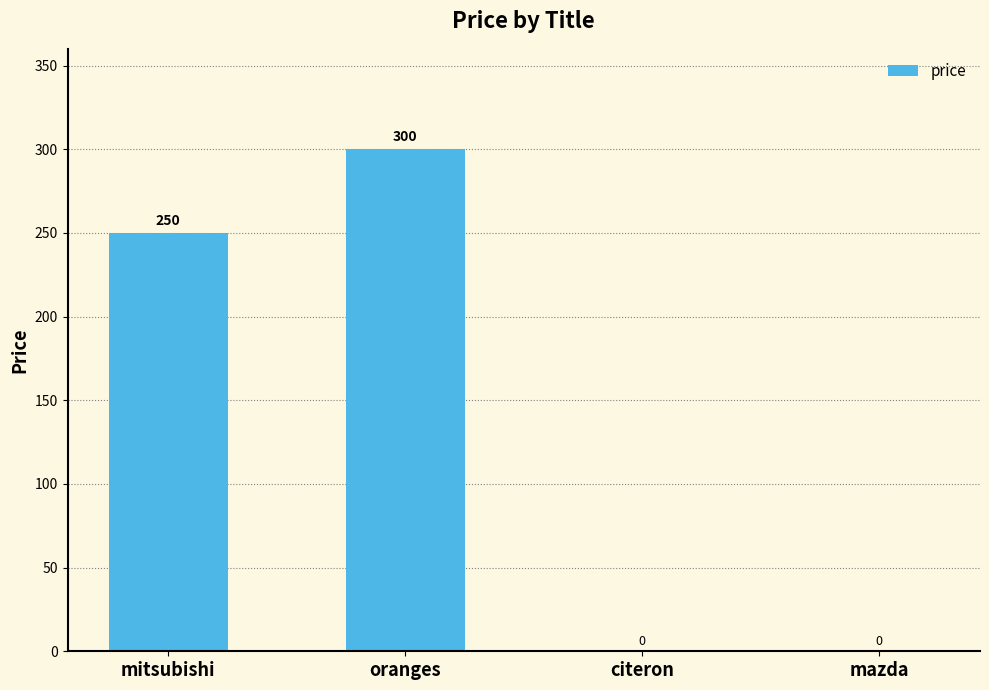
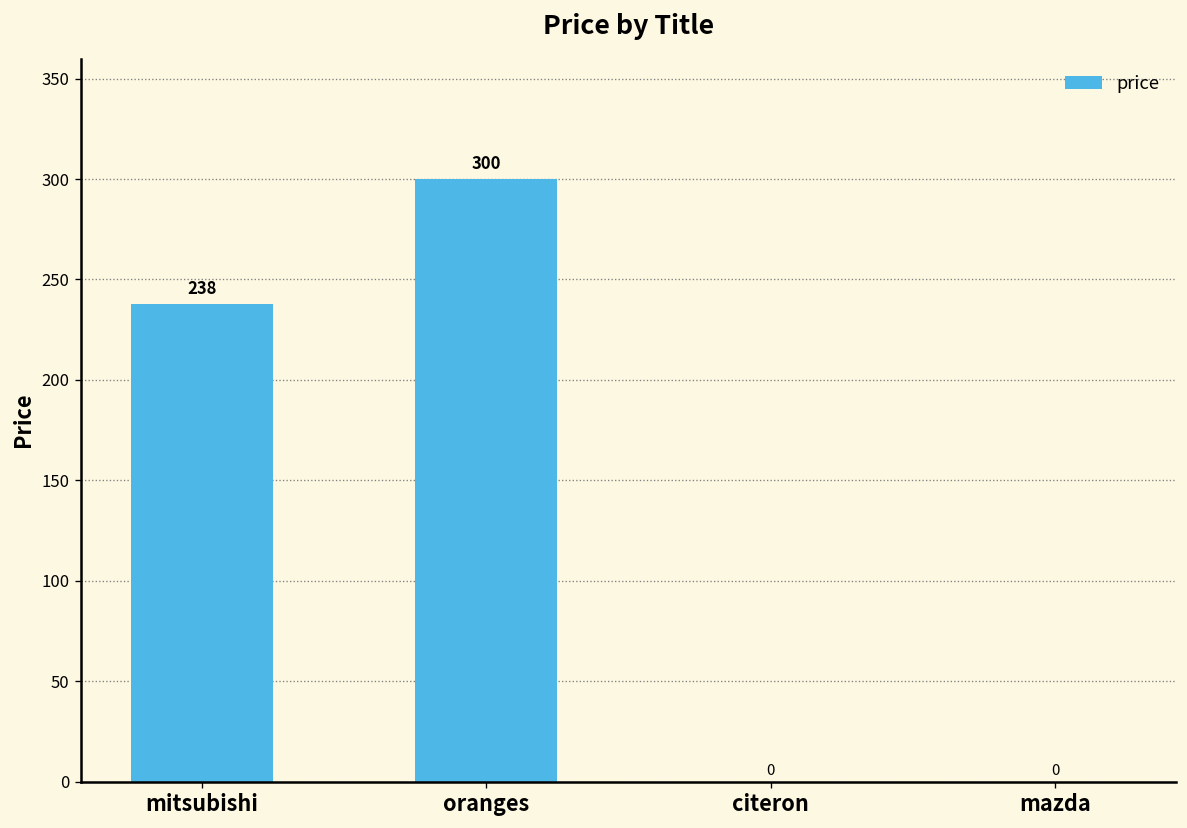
  {
-   "mitsubishi": 250,
+   "mitsubishi": 238,
    "oranges": 300,
    "citeron": 0,
    "mazda": 0
  }
